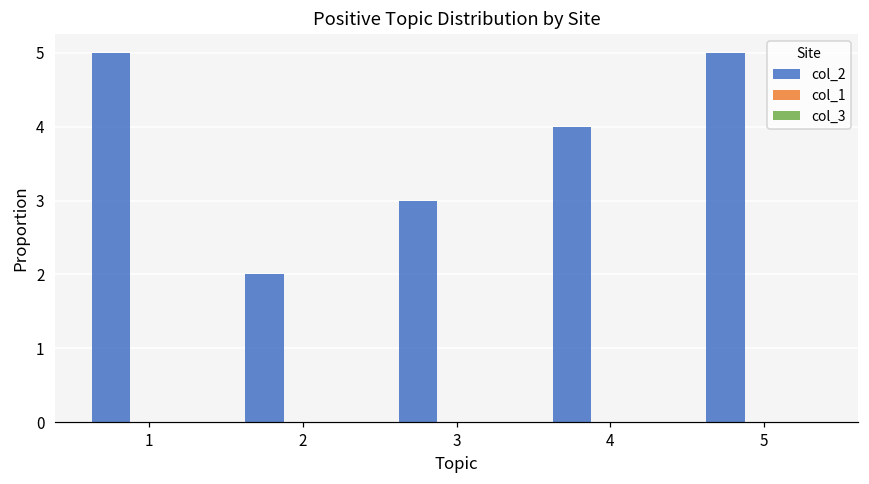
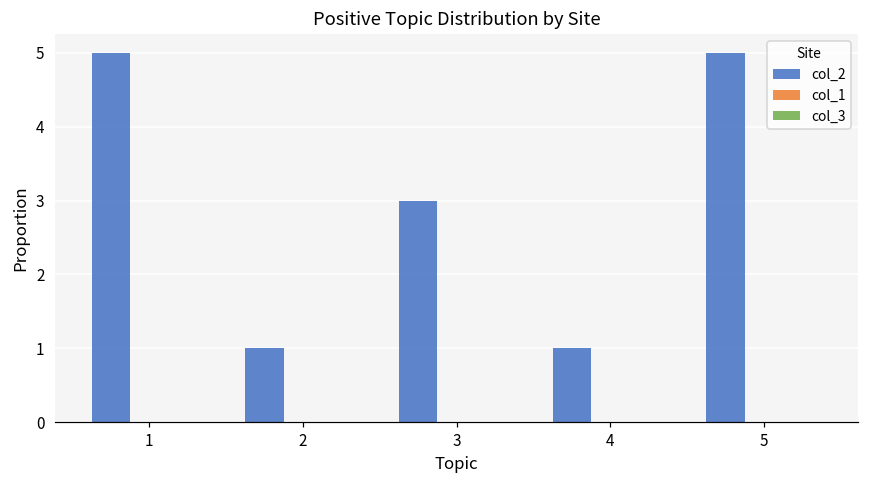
  {
    "col_2": {
      "1": 5,
-     "2": 2,
+     "2": 1,
      "3": 3,
-     "4": 4,
+     "4": 1,
      "5": 5
    },
    "col_1": {
      "1": 0,
      "2": 0,
      "3": 0,
      "4": 0,
      "5": 0
    },
    "col_3": {
      "1": 0,
      "2": 0,
      "3": 0,
      "4": 0,
      "5": 0
    }
  }
